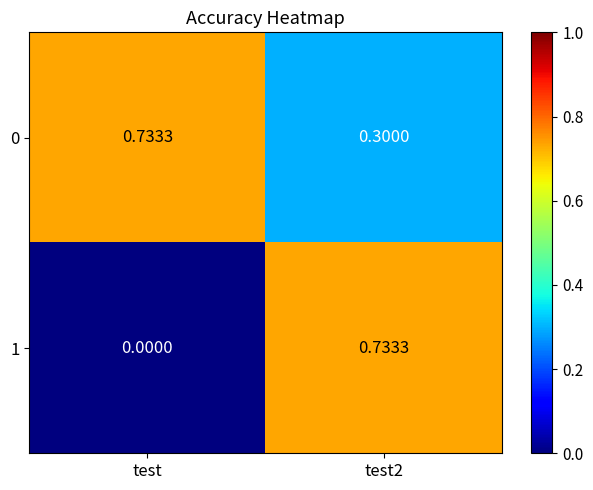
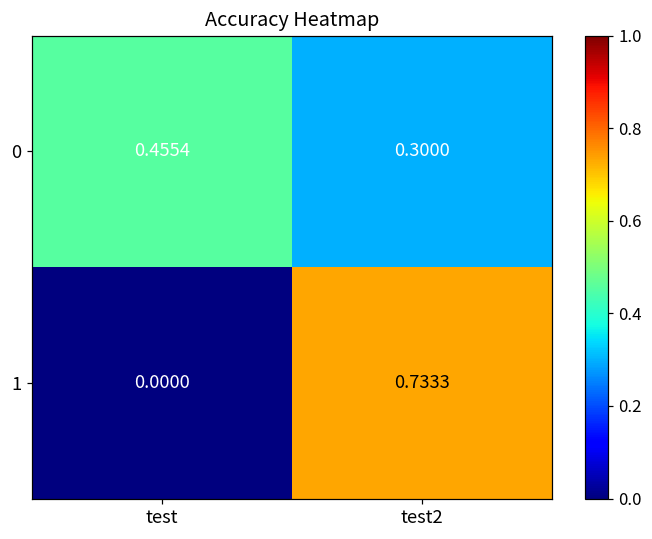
  {
    "0": {
-     "test": 0.7333,
+     "test": 0.4554,
      "test2": 0.3000
    },
    "1": {
      "test": 0.0000,
      "test2": 0.7333
    }
  }
